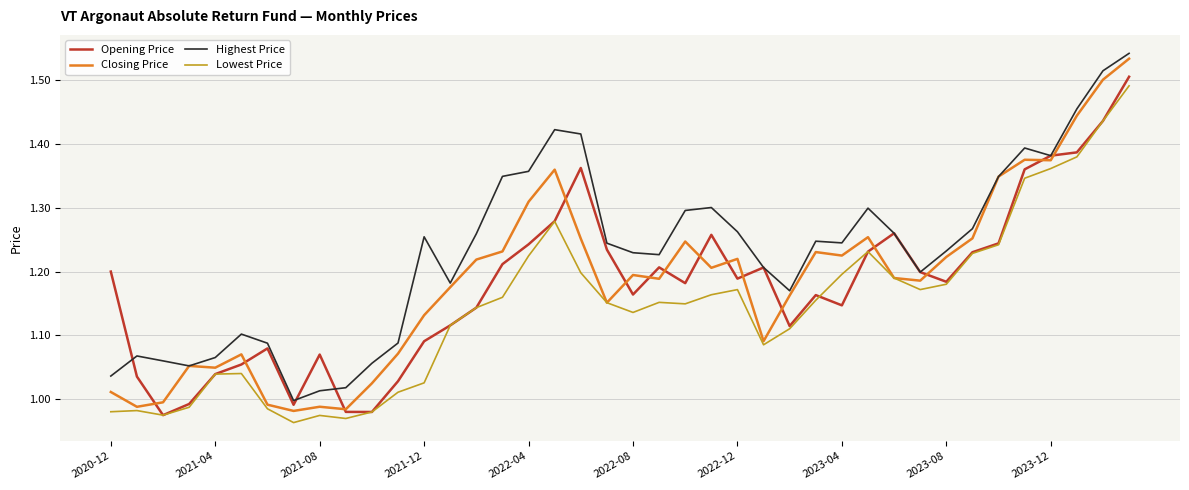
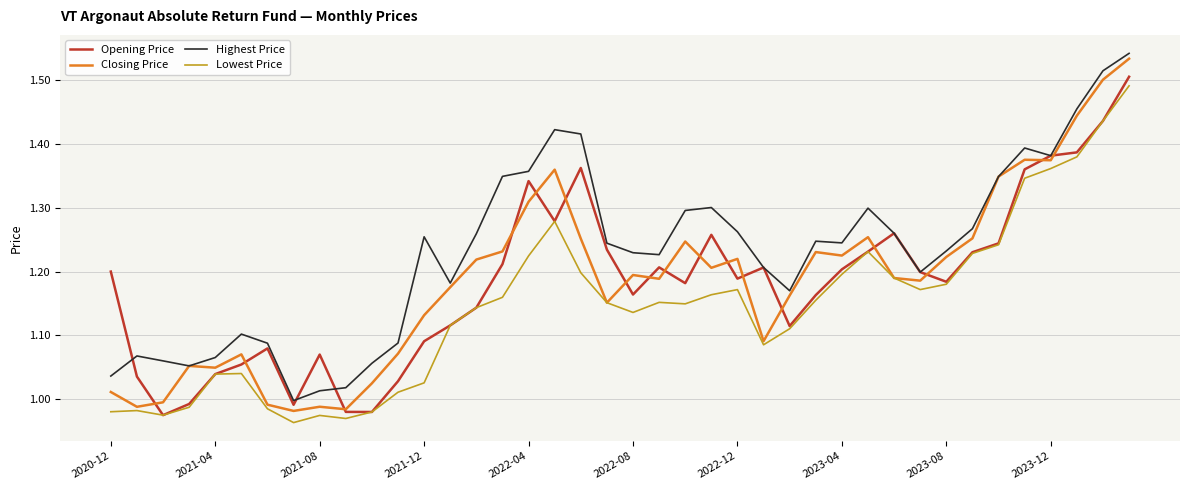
  {
    "Opening Price": {
      "2020-12": 1.20,
      "2021-08": 1.07,
      "2021-12": 1.09,
-     "2022-04": 1.24,
+     "2022-04": 1.34,
      "2022-08": 1.16,
      "2022-12": 1.19,
-     "2023-04": 1.15
+     "2023-04": 1.20
    },
    "Highest Price": {
      "2020-12": 1.04,
      "2021-04": 1.07,
      "2021-08": 1.01,
      "2021-12": 1.25,
      "2022-04": 1.36,
      "2022-08": 1.23,
      "2022-12": 1.26,
      "2023-04": 1.25,
      "2023-08": 1.23
    }
  }
